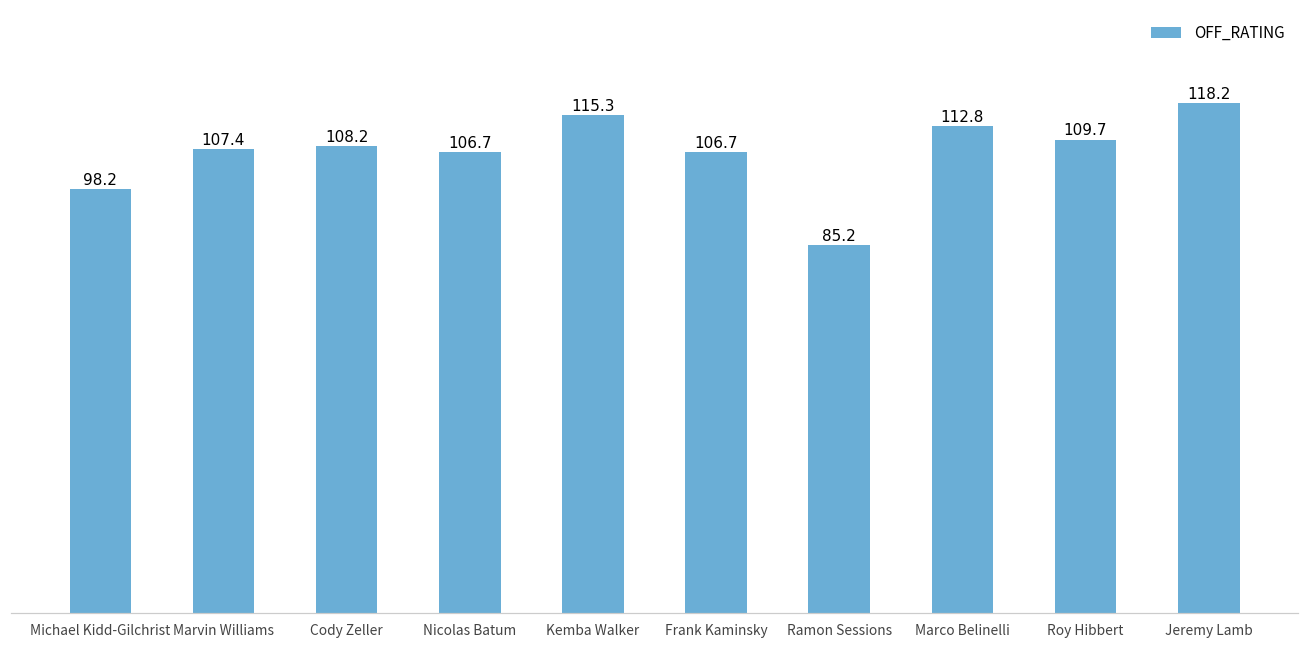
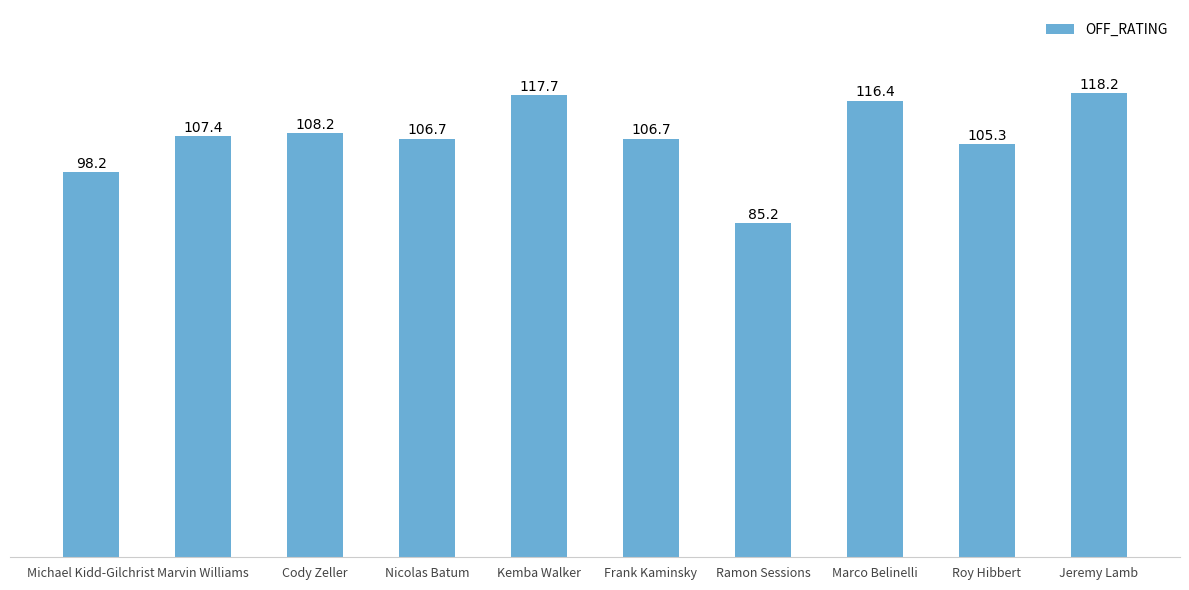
  {
    "Michael Kidd-Gilchrist": 98.2,
    "Marvin Williams": 107.4,
    "Cody Zeller": 108.2,
    "Nicolas Batum": 106.7,
-   "Kemba Walker": 115.3,
+   "Kemba Walker": 117.7,
    "Frank Kaminsky": 106.7,
    "Ramon Sessions": 85.2,
-   "Marco Belinelli": 112.8,
-   "Roy Hibbert": 109.7,
+   "Marco Belinelli": 116.4,
+   "Roy Hibbert": 105.3,
    "Jeremy Lamb": 118.2
  }
